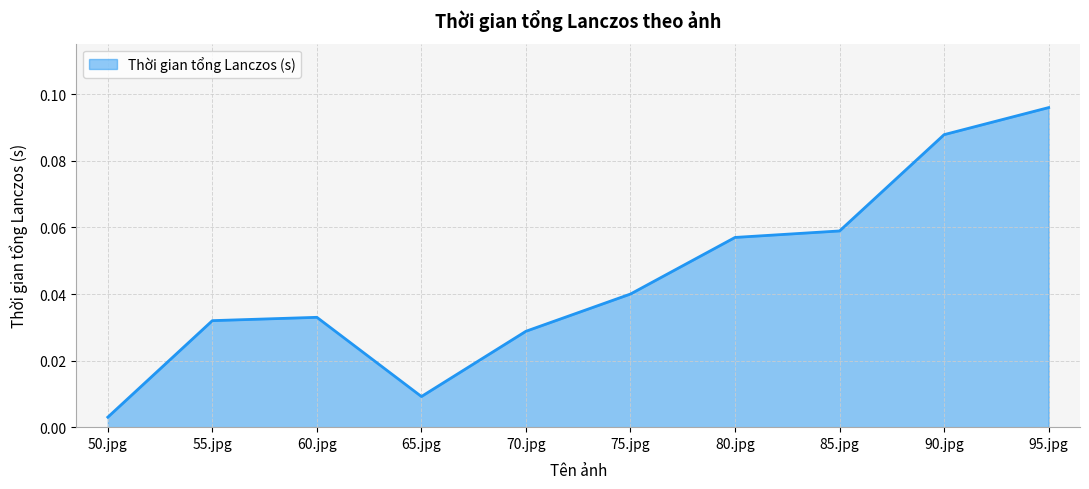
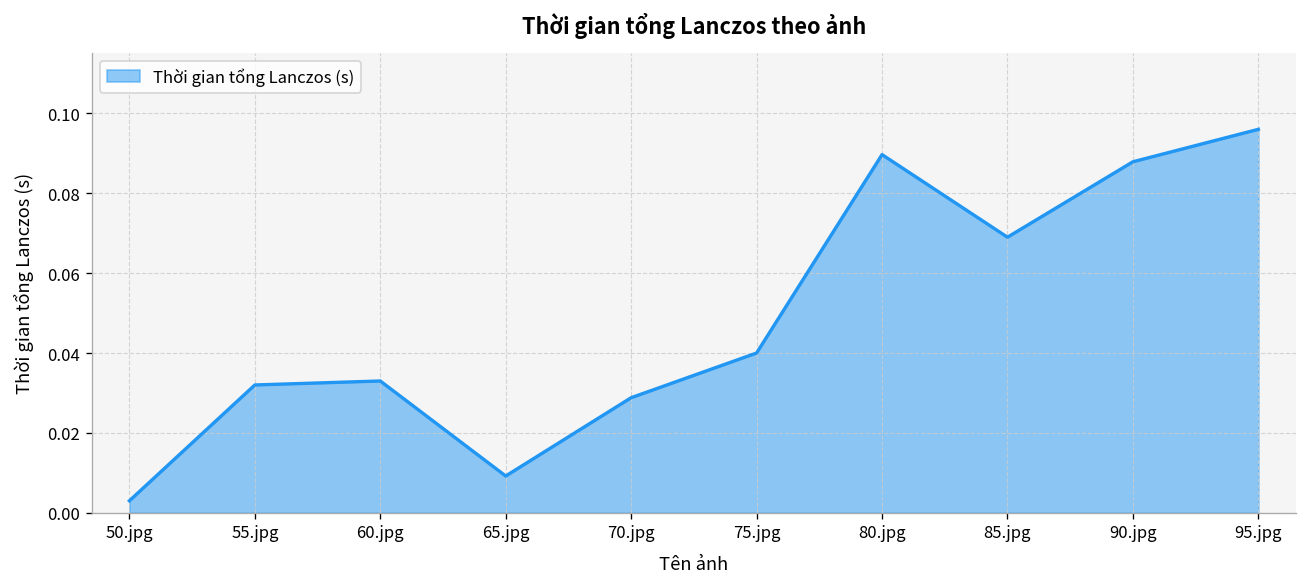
  {
    "50.jpg": 0.003,
    "55.jpg": 0.032,
    "60.jpg": 0.033,
    "65.jpg": 0.009,
    "70.jpg": 0.029,
    "75.jpg": 0.040,
-   "80.jpg": 0.057,
-   "85.jpg": 0.059,
+   "80.jpg": 0.090,
+   "85.jpg": 0.069,
    "90.jpg": 0.088,
    "95.jpg": 0.096
  }
